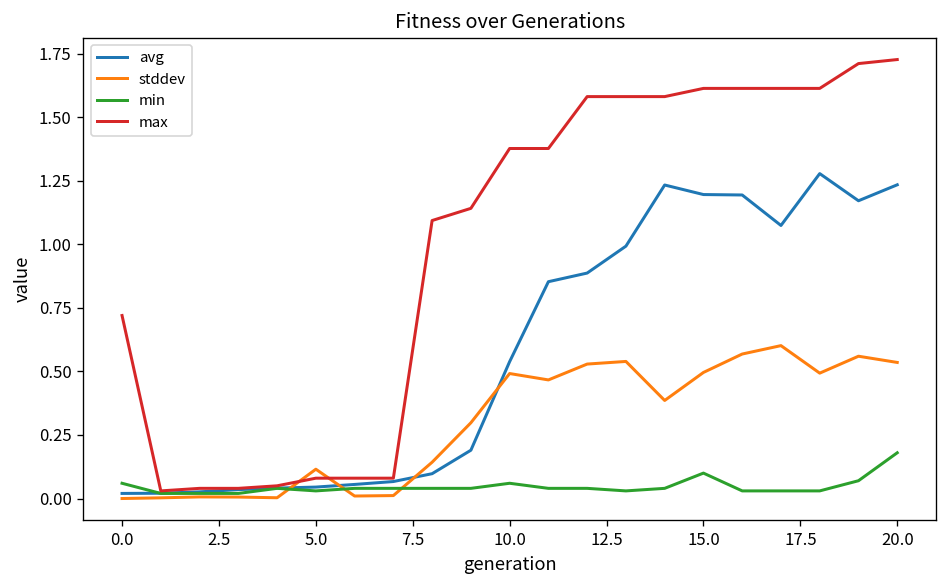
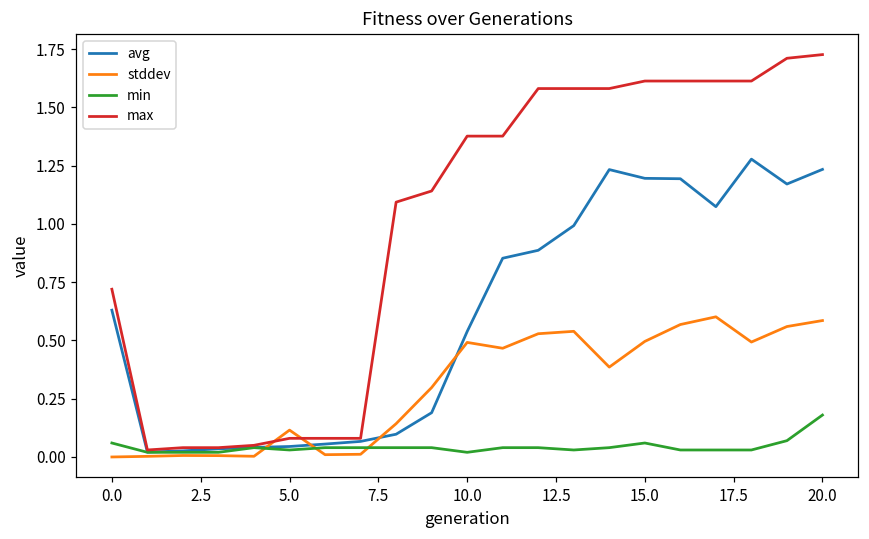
  {
    "avg": {
-     "0.0": 0.02,
+     "0.0": 0.63,
      "5.0": 0.05,
      "10.0": 0.54,
      "15.0": 1.20,
      "20.0": 1.23
    },
    "stddev": {
      "0.0": 0.00,
      "5.0": 0.12,
      "10.0": 0.49,
      "15.0": 0.50,
-     "20.0": 0.54
+     "20.0": 0.59
    },
    "min": {
      "0.0": 0.06,
      "5.0": 0.03,
-     "10.0": 0.06,
-     "15.0": 0.10,
+     "10.0": 0.02,
+     "15.0": 0.06,
      "20.0": 0.18
    },
    "max": {
      "0.0": 0.72,
      "5.0": 0.08,
      "10.0": 1.38,
      "15.0": 1.61,
      "20.0": 1.73
    }
  }
